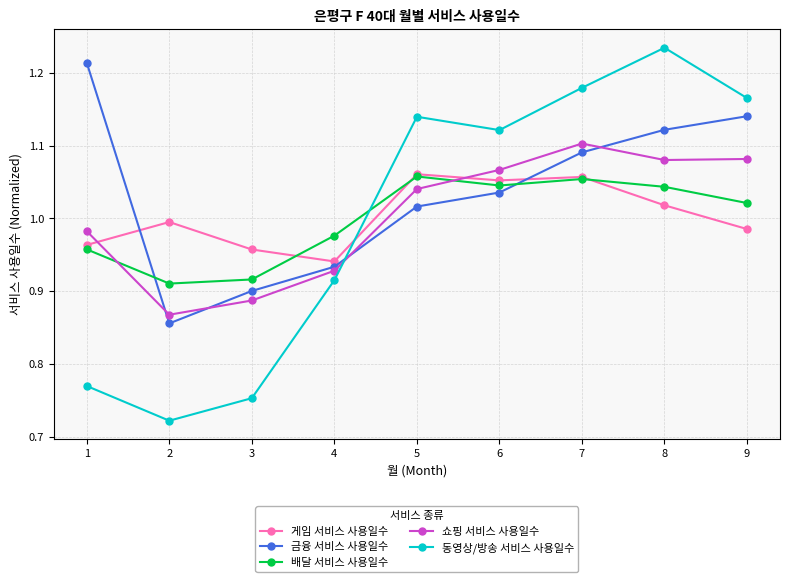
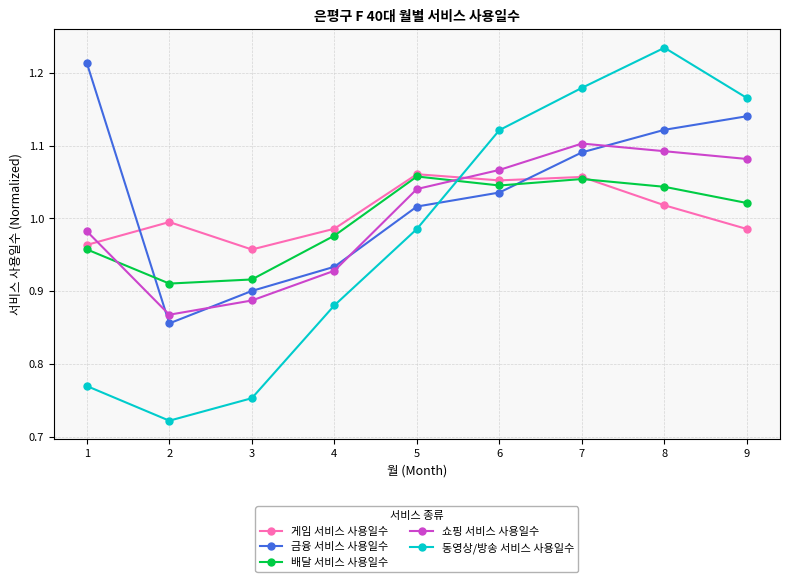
  {
    "게임 서비스 사용일수": {
      "1": 0.96,
      "2": 1.00,
      "3": 0.96,
-     "4": 0.94,
+     "4": 0.99,
      "6": 1.05,
      "8": 1.02,
      "9": 0.99
    },
    "금융 서비스 사용일수": {
      "1": 1.21,
      "2": 0.86,
      "3": 0.90,
      "4": 0.93,
      "5": 1.02,
      "6": 1.04,
      "7": 1.09,
      "8": 1.12,
      "9": 1.14
    },
    "배달 서비스 사용일수": {
      "1": 0.96,
      "2": 0.91,
      "3": 0.92,
      "4": 0.98,
      "6": 1.05,
      "8": 1.04,
      "9": 1.02
    },
    "쇼핑 서비스 사용일수": {
      "1": 0.98,
      "2": 0.87,
      "3": 0.89,
      "4": 0.93,
      "5": 1.04,
      "6": 1.07,
      "7": 1.10,
-     "8": 1.08,
+     "8": 1.09,
      "9": 1.08
    },
    "동영상/방송 서비스 사용일수": {
      "1": 0.77,
      "2": 0.72,
      "3": 0.75,
-     "4": 0.92,
-     "5": 1.14,
+     "4": 0.88,
+     "5": 0.99,
      "6": 1.12,
      "7": 1.18,
      "8": 1.23,
      "9": 1.17
    }
  }
